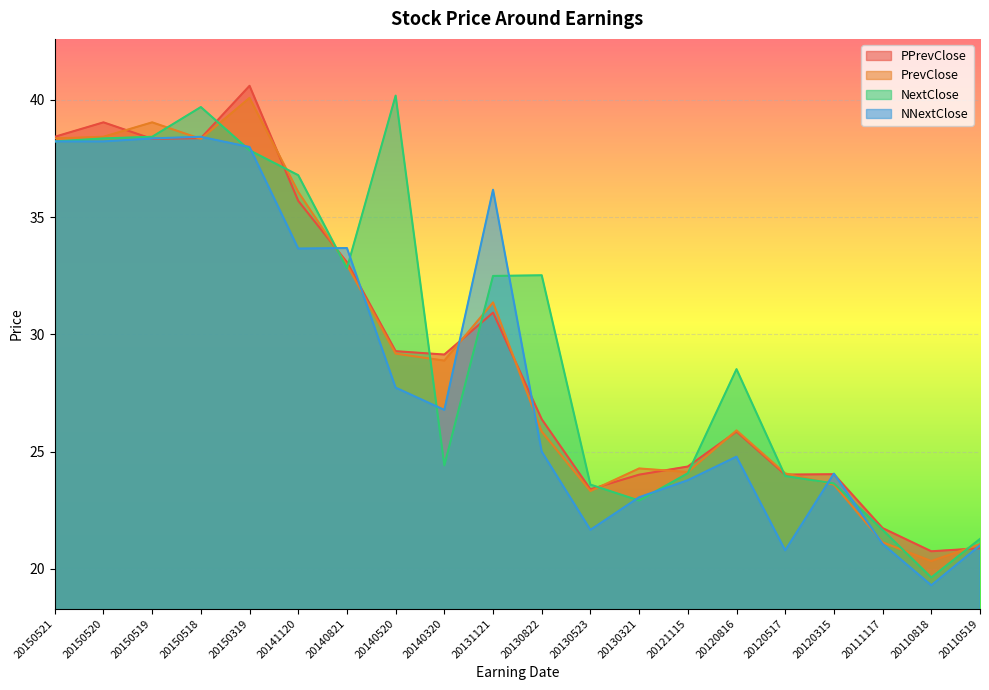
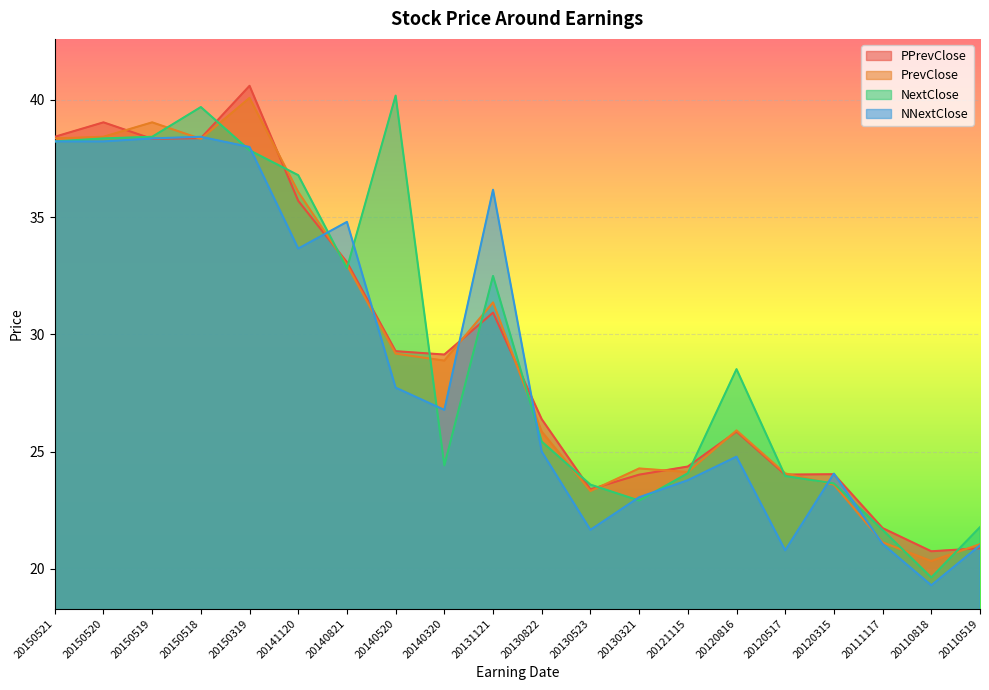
  {
    "NextClose": {
      "20150518": 39.7,
      "20150319": 37.8,
      "20141120": 36.8,
      "20140821": 32.8,
      "20140520": 40.2,
      "20140320": 24.4,
      "20131121": 32.5,
-     "20130822": 32.5,
+     "20130822": 25.4,
      "20130523": 23.6,
      "20130321": 22.9,
      "20120816": 28.5,
      "20110818": 19.6,
-     "20110519": 21.3
+     "20110519": 21.8
    },
    "NNextClose": {
      "20150520": 38.2,
      "20150319": 38.0,
      "20141120": 33.7,
-     "20140821": 33.7,
+     "20140821": 34.8,
      "20140520": 27.7,
      "20140320": 26.8,
      "20131121": 36.2,
      "20130822": 25.0,
      "20130523": 21.7,
      "20130321": 23.1,
      "20121115": 23.8,
      "20120816": 24.8,
      "20120517": 20.8,
      "20110818": 19.3
    }
  }
